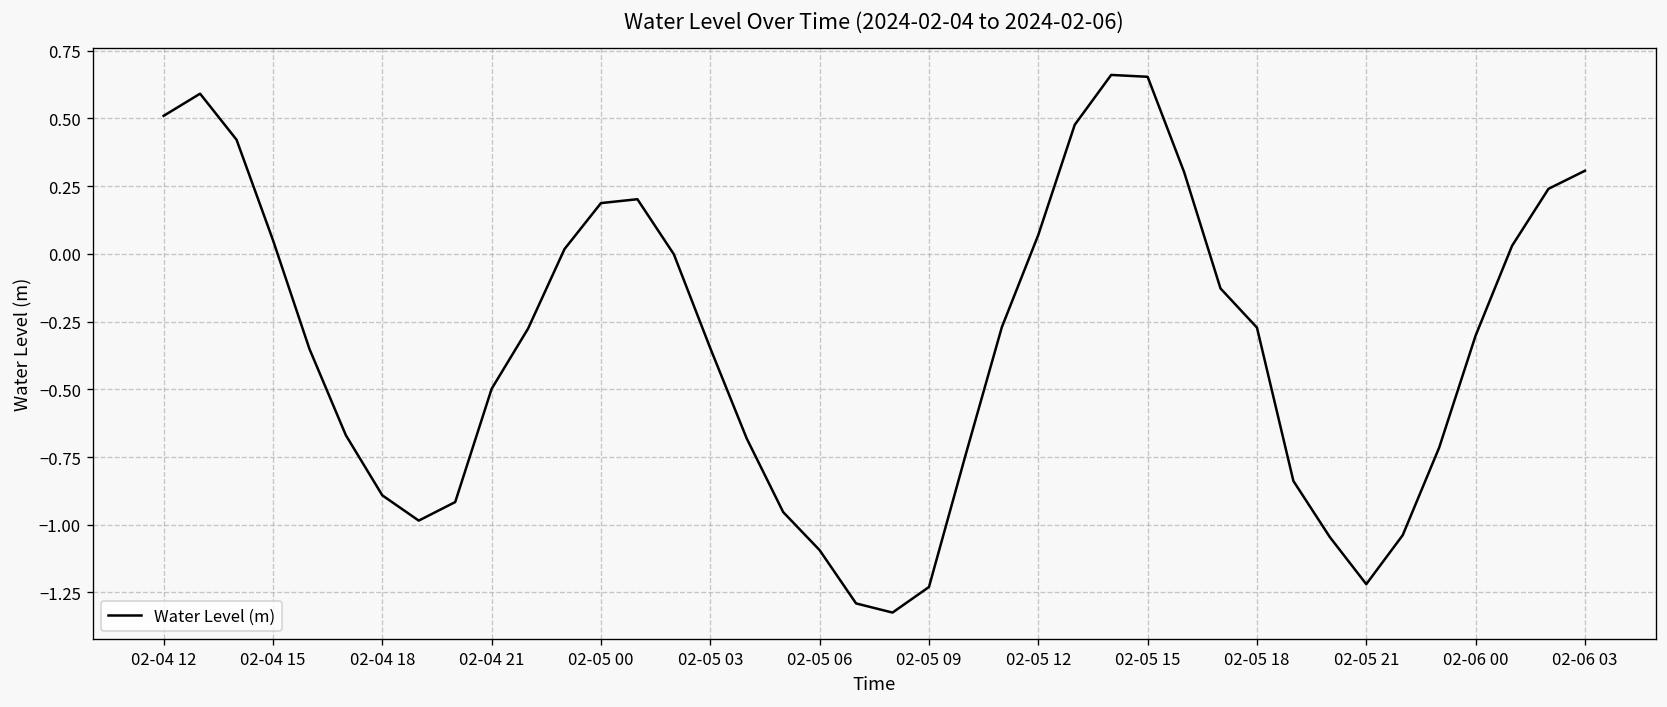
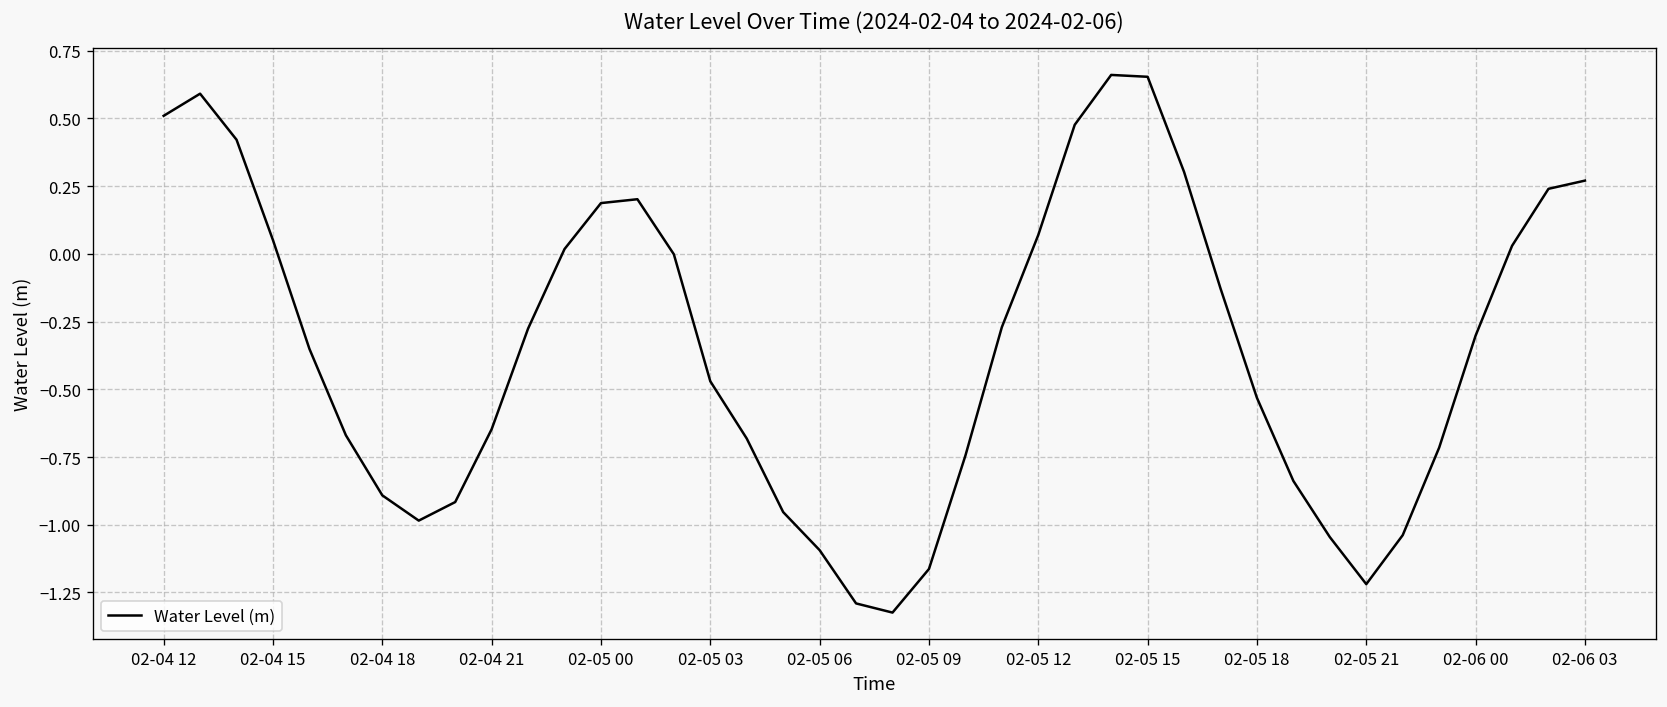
  {
    "02-04 12": 0.51,
    "02-04 15": 0.05,
    "02-04 18": -0.89,
-   "02-04 21": -0.50,
+   "02-04 21": -0.65,
    "02-05 00": 0.19,
-   "02-05 03": -0.35,
+   "02-05 03": -0.47,
    "02-05 06": -1.09,
-   "02-05 09": -1.23,
+   "02-05 09": -1.16,
    "02-05 12": 0.07,
    "02-05 15": 0.65,
-   "02-05 18": -0.27,
+   "02-05 18": -0.53,
    "02-05 21": -1.22,
    "02-06 00": -0.30,
-   "02-06 03": 0.31
+   "02-06 03": 0.27
  }
